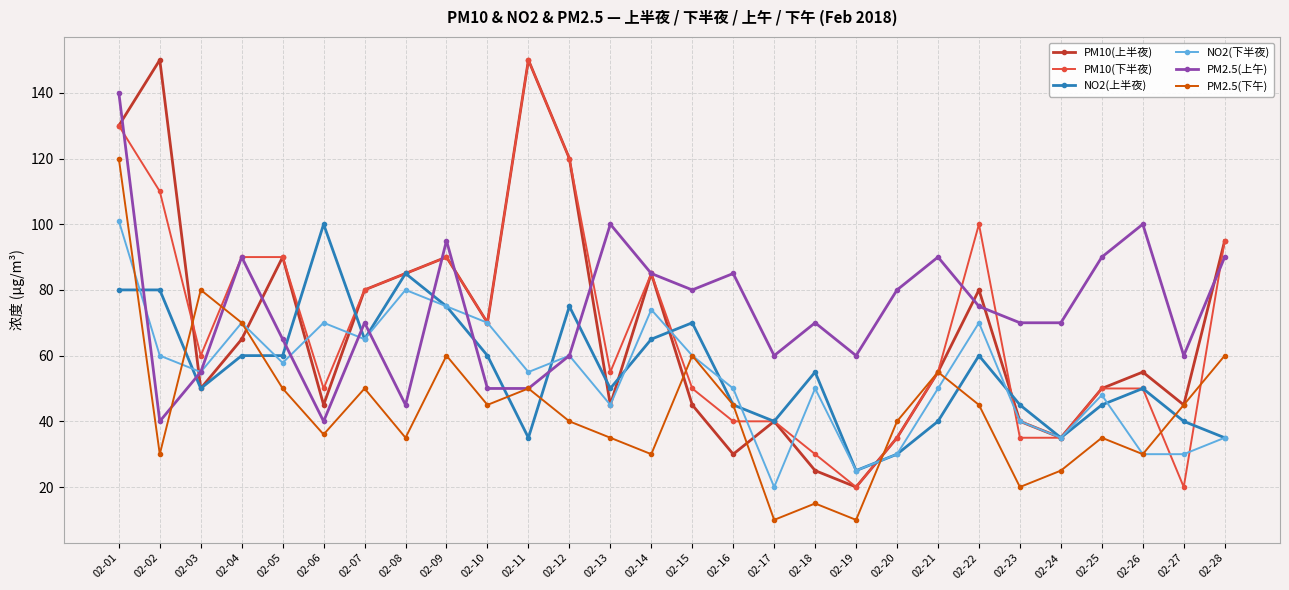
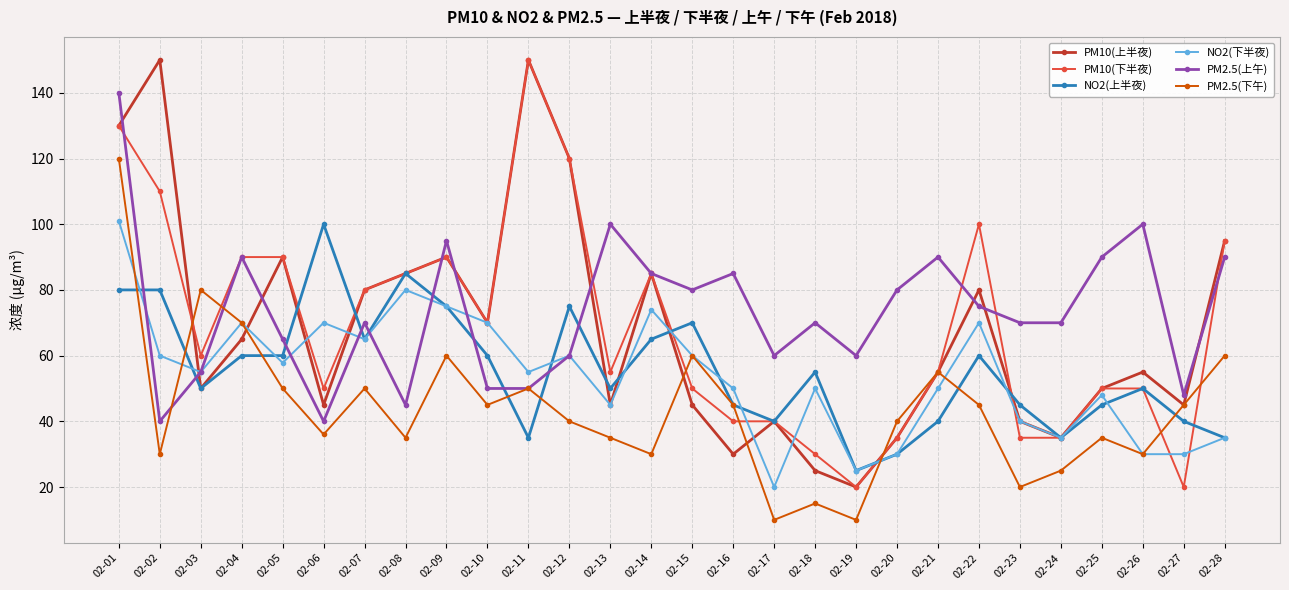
  {
    "NO2(上半夜)": {
      "02-01": 80,
      "02-02": 80,
      "02-04": 60,
      "02-05": 60,
      "02-06": 100,
      "02-10": 60,
      "02-11": 35,
      "02-12": 75,
      "02-13": 50,
      "02-14": 65,
      "02-15": 70,
      "02-18": 55,
      "02-21": 40,
      "02-22": 60,
      "02-23": 45,
      "02-25": 45,
      "02-27": 40
    },
    "NO2(下半夜)": {
      "02-01": 101,
      "02-02": 60,
      "02-05": 58,
      "02-06": 70,
      "02-08": 80,
      "02-11": 55,
      "02-14": 74,
      "02-16": 50,
      "02-17": 20,
      "02-18": 50,
      "02-21": 50,
      "02-22": 70,
      "02-25": 48,
      "02-27": 30
    },
    "PM2.5(上午)": {
      "02-01": 140,
      "02-02": 40,
      "02-05": 65,
      "02-06": 40,
      "02-07": 70,
      "02-08": 45,
      "02-09": 95,
      "02-10": 50,
      "02-13": 100,
      "02-15": 80,
      "02-16": 85,
      "02-17": 60,
      "02-18": 70,
      "02-19": 60,
      "02-20": 80,
      "02-21": 90,
      "02-22": 75,
      "02-23": 70,
      "02-24": 70,
      "02-25": 90,
      "02-26": 100,
-     "02-27": 60,
+     "02-27": 48,
      "02-28": 90
    }
  }
